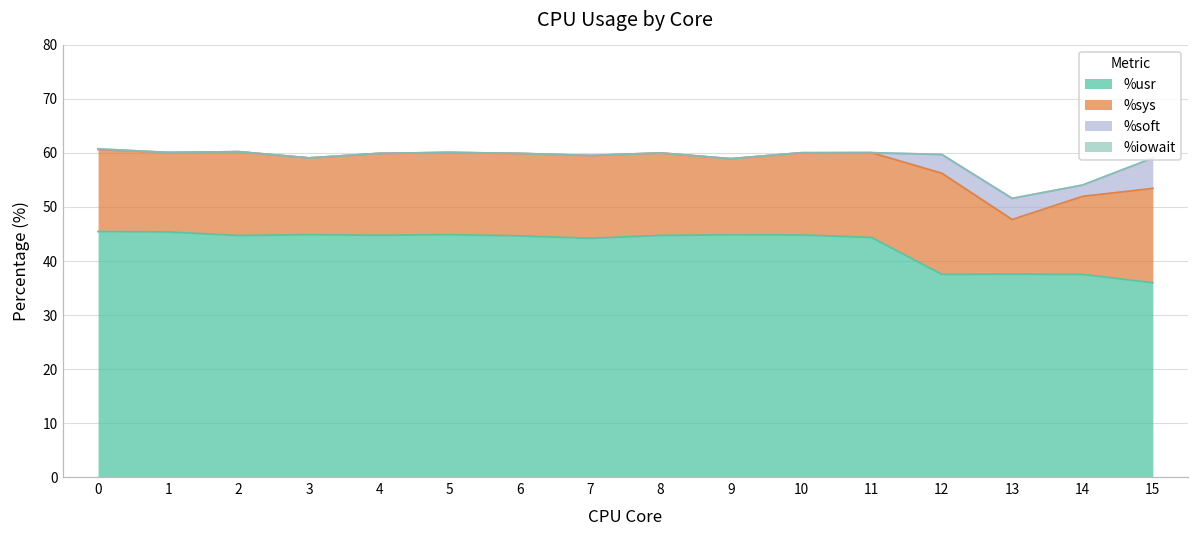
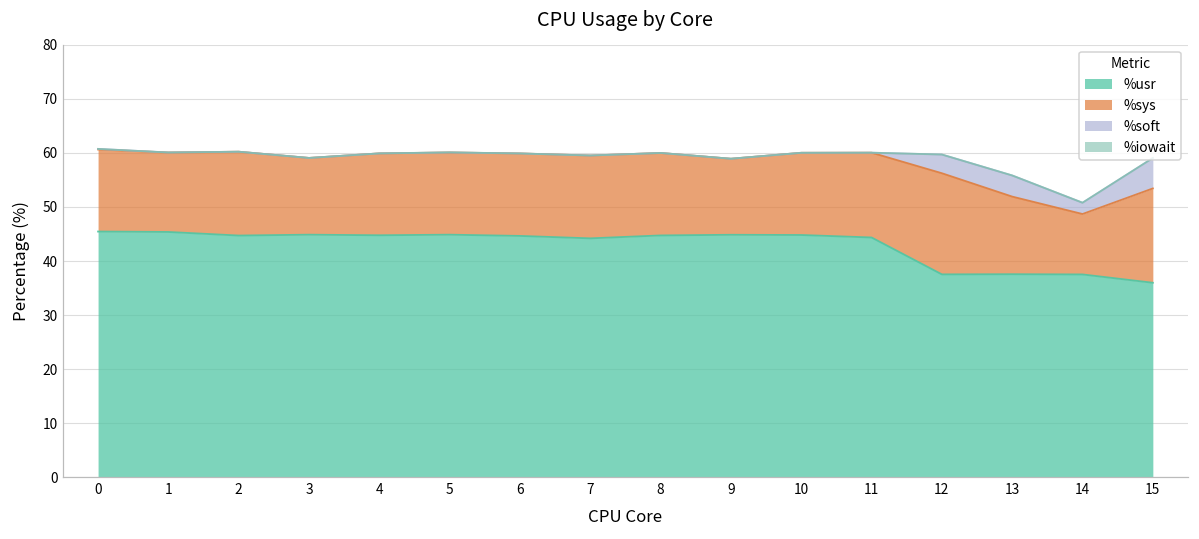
  {
    "%sys": {
      "12": 19,
-     "13": 10,
-     "14": 14,
+     "13": 14,
+     "14": 11,
      "15": 17
    }
  }
